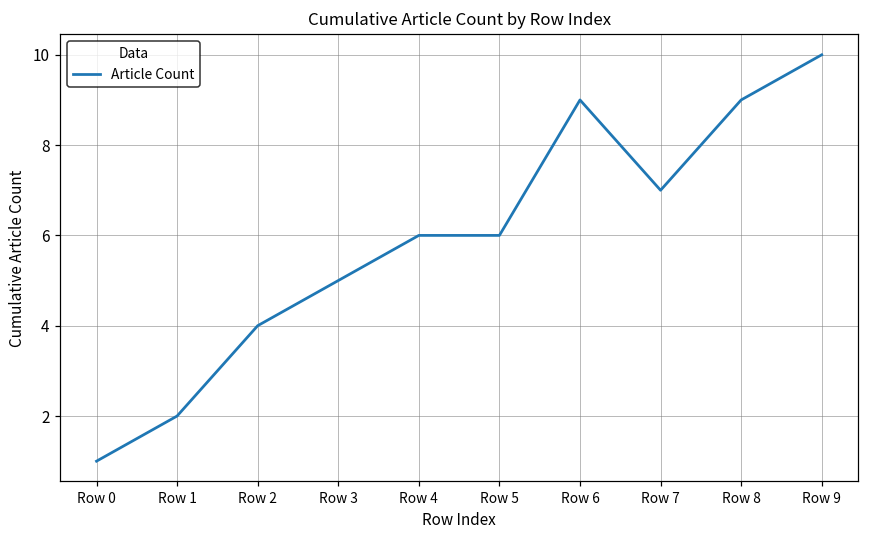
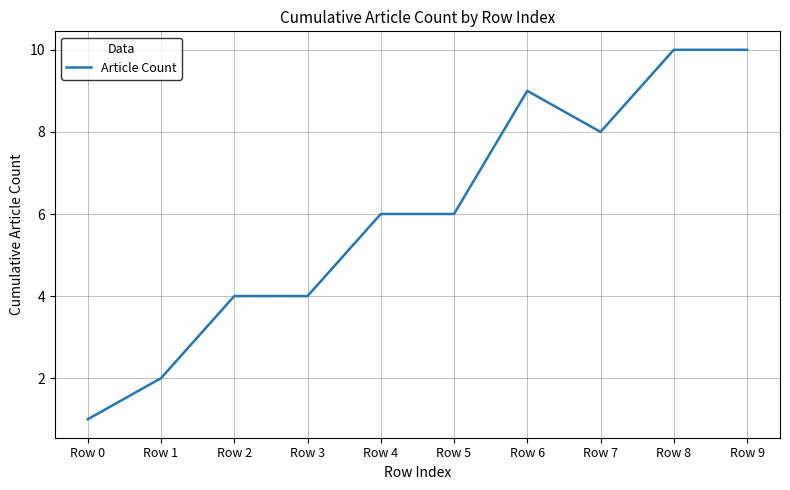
  {
    "Row 0": 1,
    "Row 1": 2,
    "Row 2": 4,
-   "Row 3": 5,
+   "Row 3": 4,
    "Row 4": 6,
    "Row 5": 6,
    "Row 6": 9,
-   "Row 7": 7,
-   "Row 8": 9,
+   "Row 7": 8,
+   "Row 8": 10,
    "Row 9": 10
  }
